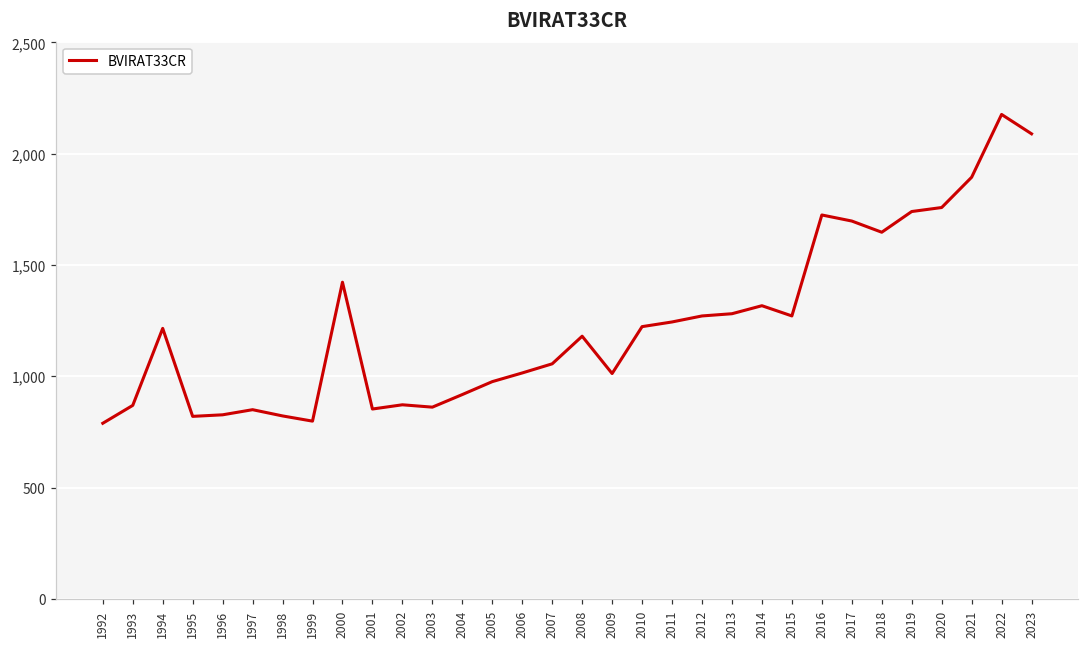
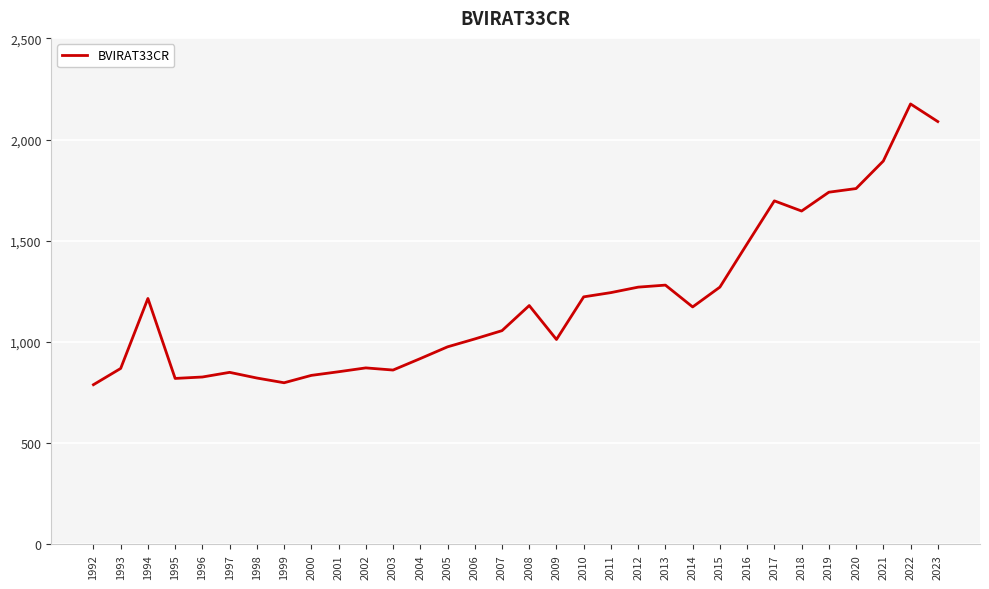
  {
    "1992": "790",
    "1993": "870",
    "1994": "1,220",
    "1995": "820",
    "1996": "830",
    "1997": "850",
    "1998": "820",
    "1999": "800",
-   "2000": "1,420",
+   "2000": "840",
    "2001": "850",
    "2002": "870",
    "2003": "860",
    "2004": "920",
    "2005": "980",
    "2006": "1,020",
    "2007": "1,060",
    "2008": "1,180",
    "2009": "1,010",
    "2010": "1,220",
    "2011": "1,240",
    "2012": "1,270",
    "2013": "1,280",
-   "2014": "1,320",
+   "2014": "1,170",
    "2015": "1,270",
-   "2016": "1,720",
+   "2016": "1,490",
    "2017": "1,700",
    "2018": "1,650",
    "2019": "1,740",
    "2020": "1,760",
    "2021": "1,890",
    "2022": "2,180",
    "2023": "2,090"
  }
